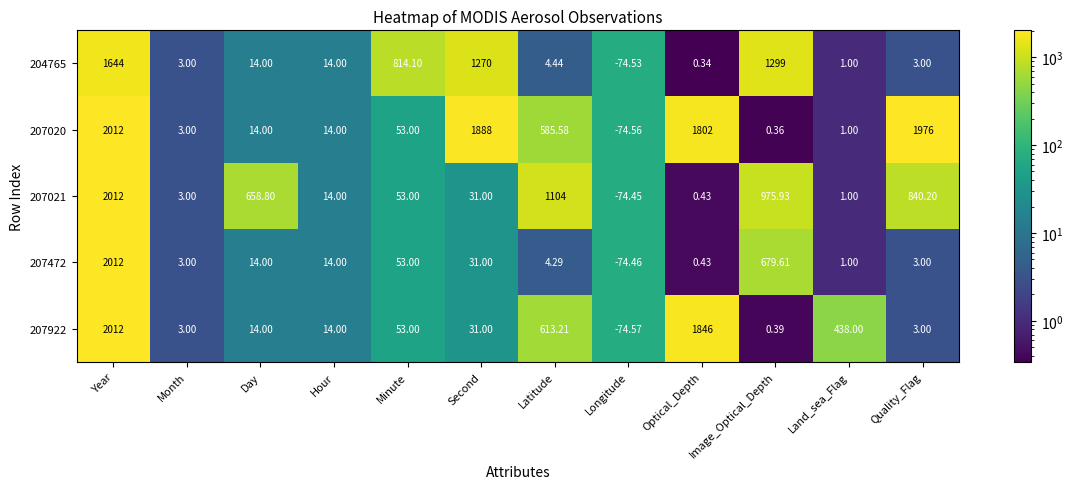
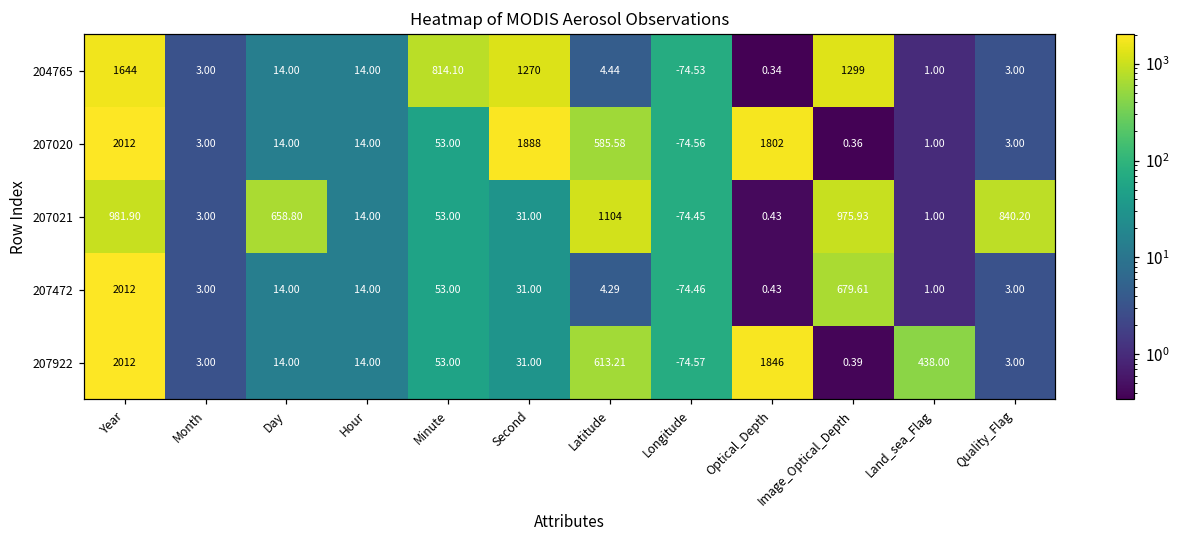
  {
    "204765": {
      "Year": 1644,
      "Month": 3.00,
      "Day": 14.00,
      "Hour": 14.00,
      "Minute": 814.10,
      "Second": 1270,
      "Latitude": 4.44,
      "Longitude": -74.53,
      "Optical_Depth": 0.34,
      "Image_Optical_Depth": 1299,
      "Land_sea_Flag": 1.00,
      "Quality_Flag": 3.00
    },
    "207020": {
      "Year": 2012,
      "Month": 3.00,
      "Day": 14.00,
      "Hour": 14.00,
      "Minute": 53.00,
      "Second": 1888,
      "Latitude": 585.58,
      "Longitude": -74.56,
      "Optical_Depth": 1802,
      "Image_Optical_Depth": 0.36,
      "Land_sea_Flag": 1.00,
-     "Quality_Flag": 1976
+     "Quality_Flag": 3.00
    },
    "207021": {
-     "Year": 2012,
+     "Year": 981.90,
      "Month": 3.00,
      "Day": 658.80,
      "Hour": 14.00,
      "Minute": 53.00,
      "Second": 31.00,
      "Latitude": 1104,
      "Longitude": -74.45,
      "Optical_Depth": 0.43,
      "Image_Optical_Depth": 975.93,
      "Land_sea_Flag": 1.00,
      "Quality_Flag": 840.20
    },
    "207472": {
      "Year": 2012,
      "Month": 3.00,
      "Day": 14.00,
      "Hour": 14.00,
      "Minute": 53.00,
      "Second": 31.00,
      "Latitude": 4.29,
      "Longitude": -74.46,
      "Optical_Depth": 0.43,
      "Image_Optical_Depth": 679.61,
      "Land_sea_Flag": 1.00,
      "Quality_Flag": 3.00
    },
    "207922": {
      "Year": 2012,
      "Month": 3.00,
      "Day": 14.00,
      "Hour": 14.00,
      "Minute": 53.00,
      "Second": 31.00,
      "Latitude": 613.21,
      "Longitude": -74.57,
      "Optical_Depth": 1846,
      "Image_Optical_Depth": 0.39,
      "Land_sea_Flag": 438.00,
      "Quality_Flag": 3.00
    }
  }
